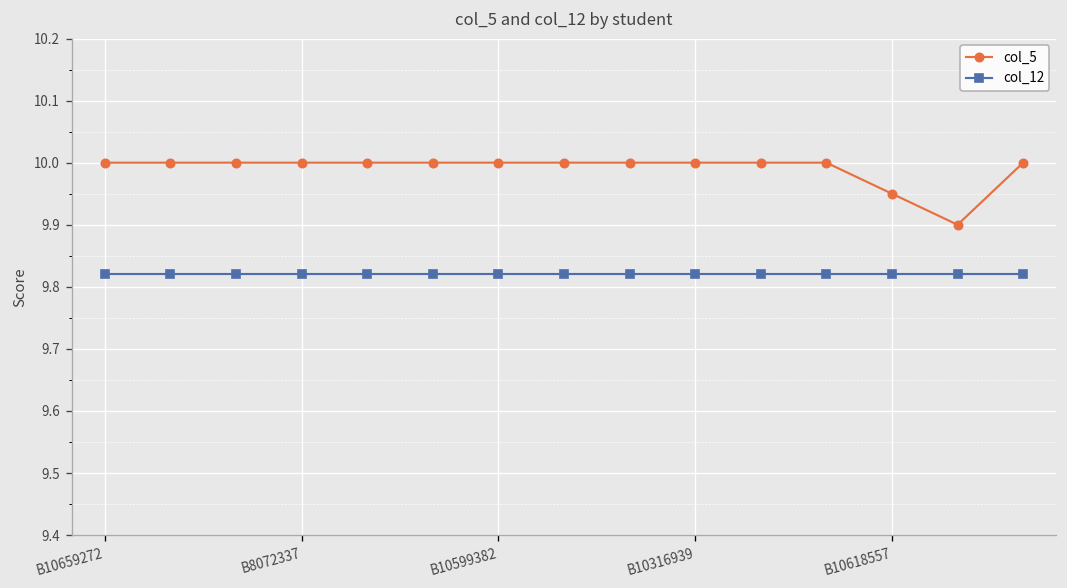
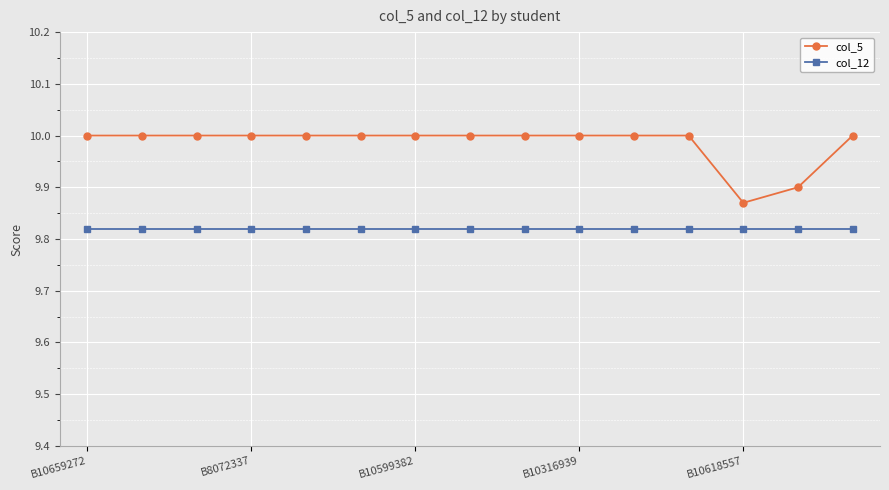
  {
    "col_5": {
      "B10659272": 10.00,
      "B8072337": 10.00,
      "B10599382": 10.00,
      "B10316939": 10.00,
-     "B10618557": 9.95
+     "B10618557": 9.87
    },
    "col_12": {
      "B10659272": 9.82,
      "B8072337": 9.82,
      "B10599382": 9.82,
      "B10316939": 9.82,
      "B10618557": 9.82
    }
  }
